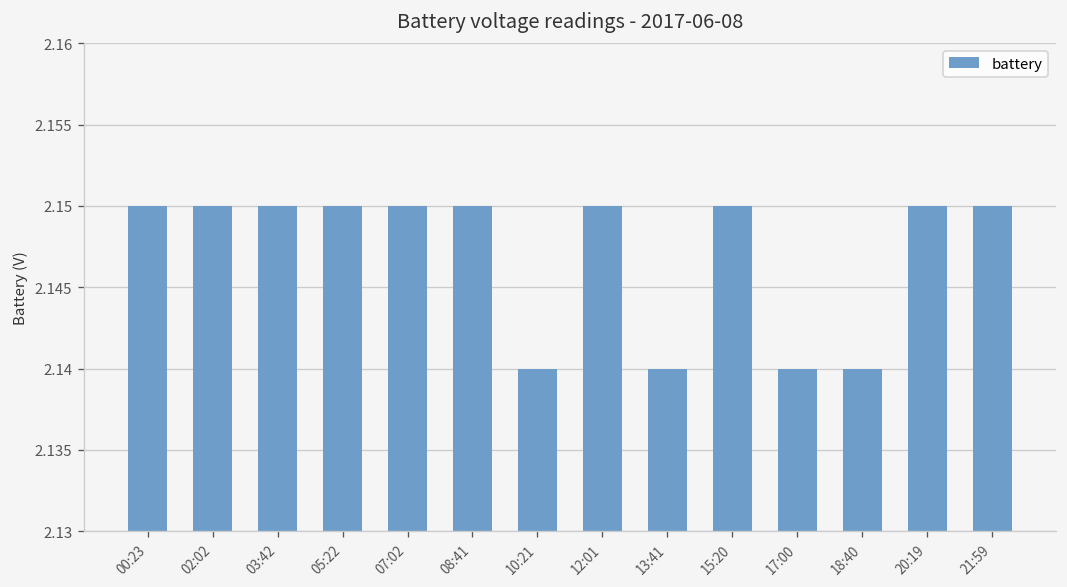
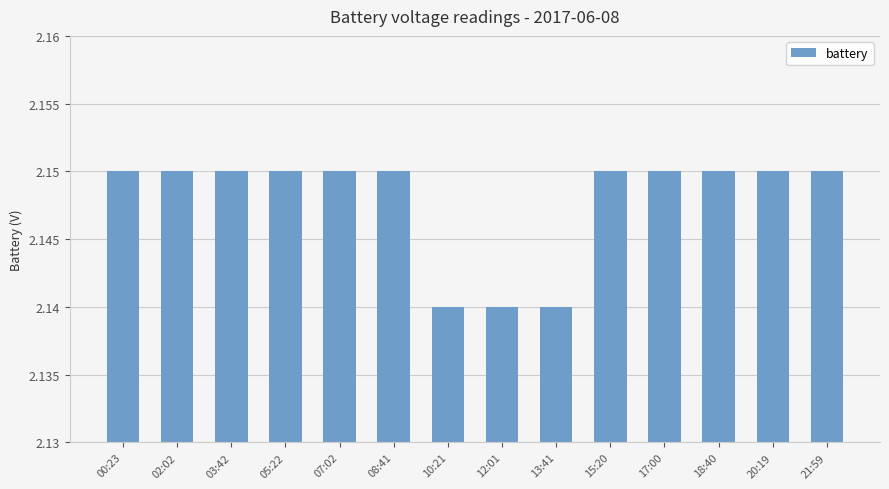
  {
    "00:23": 2.15,
    "02:02": 2.15,
    "03:42": 2.15,
    "05:22": 2.15,
    "07:02": 2.15,
    "08:41": 2.15,
    "10:21": 2.14,
-   "12:01": 2.15,
+   "12:01": 2.14,
    "13:41": 2.14,
    "15:20": 2.15,
-   "17:00": 2.14,
-   "18:40": 2.14,
+   "17:00": 2.15,
+   "18:40": 2.15,
    "20:19": 2.15,
    "21:59": 2.15
  }
